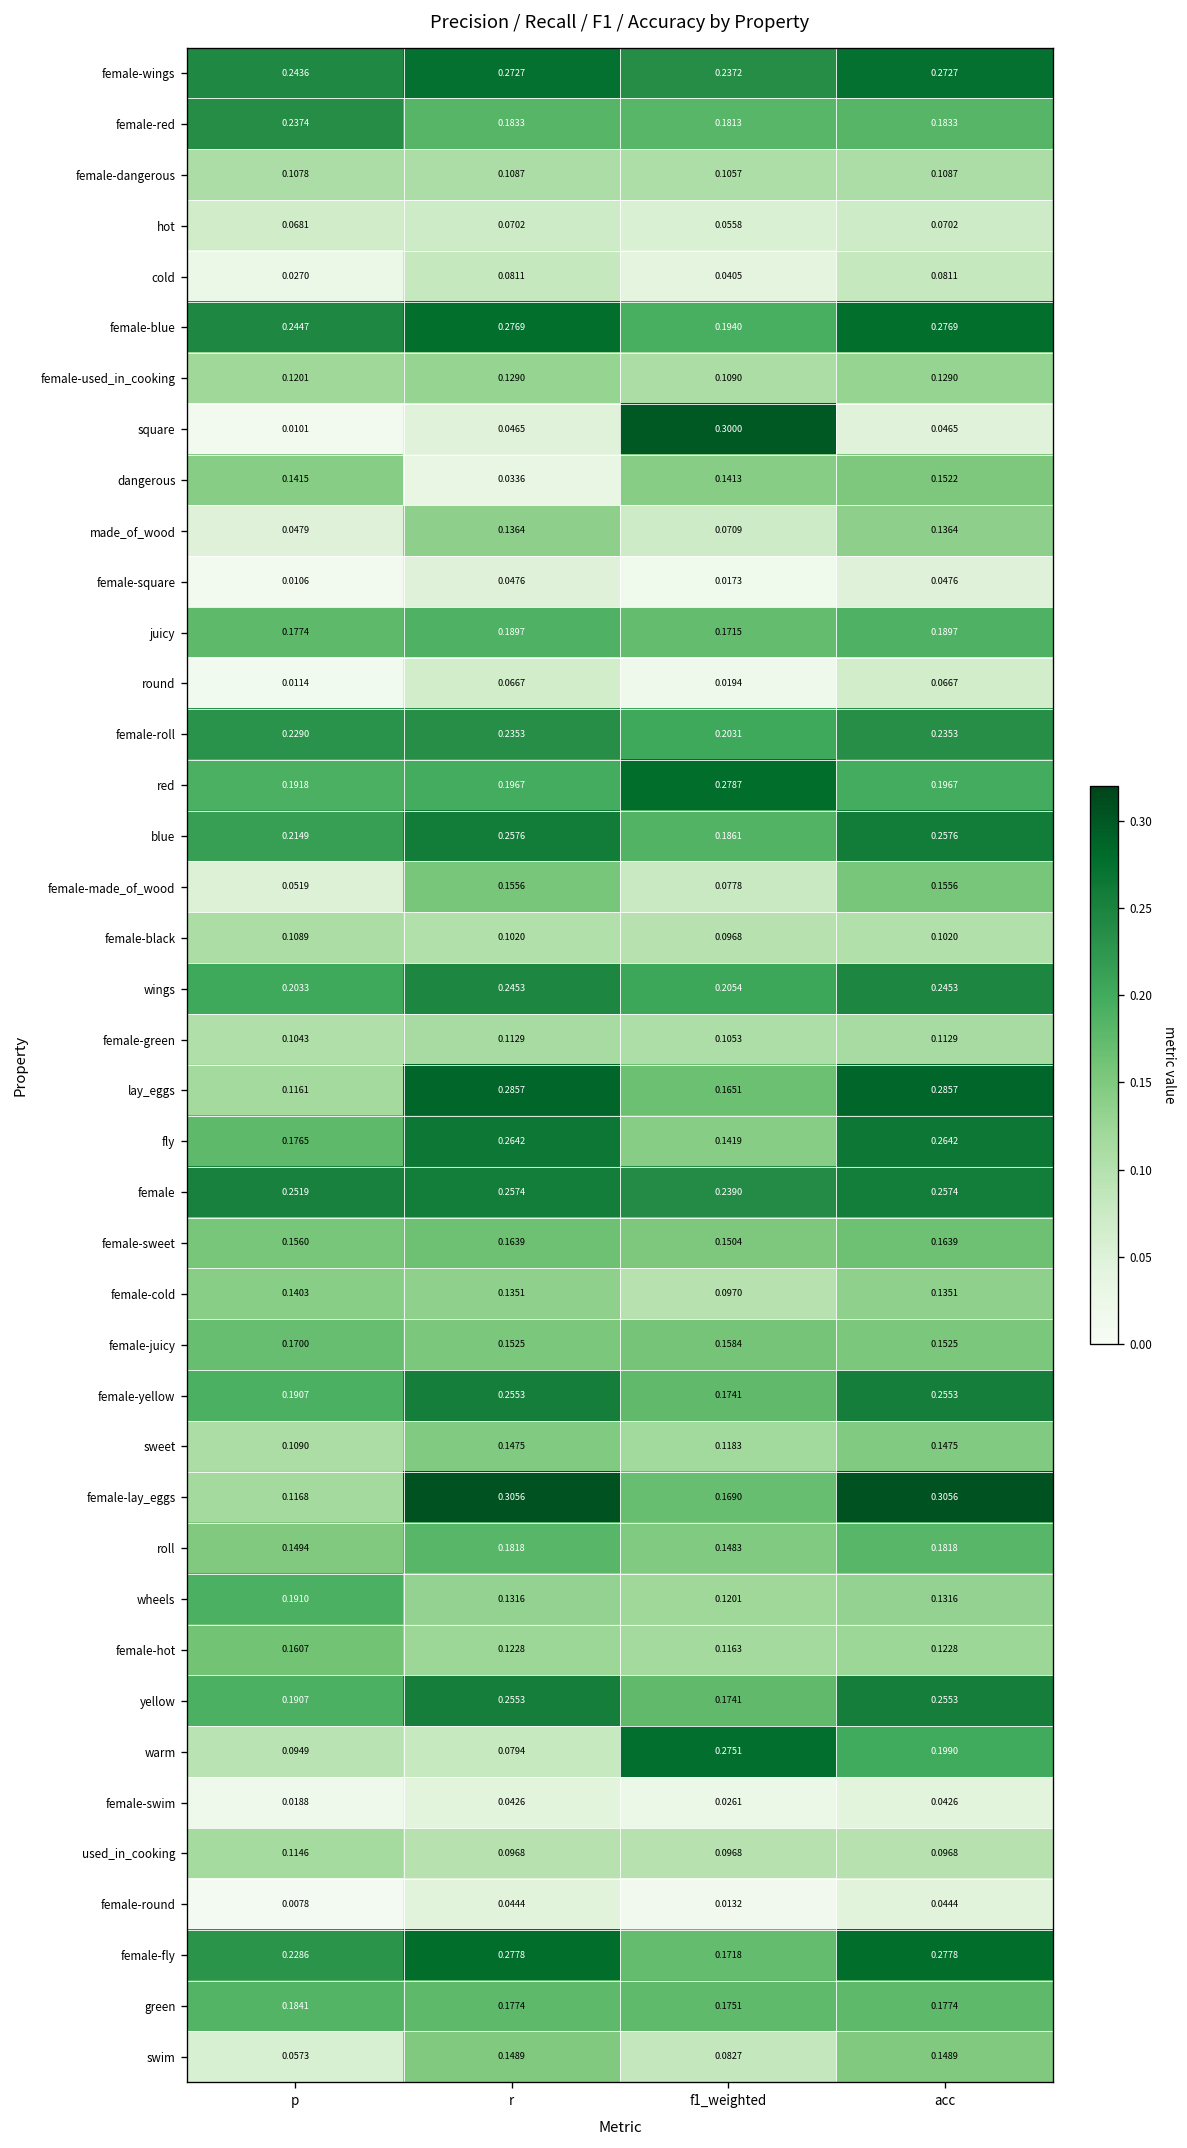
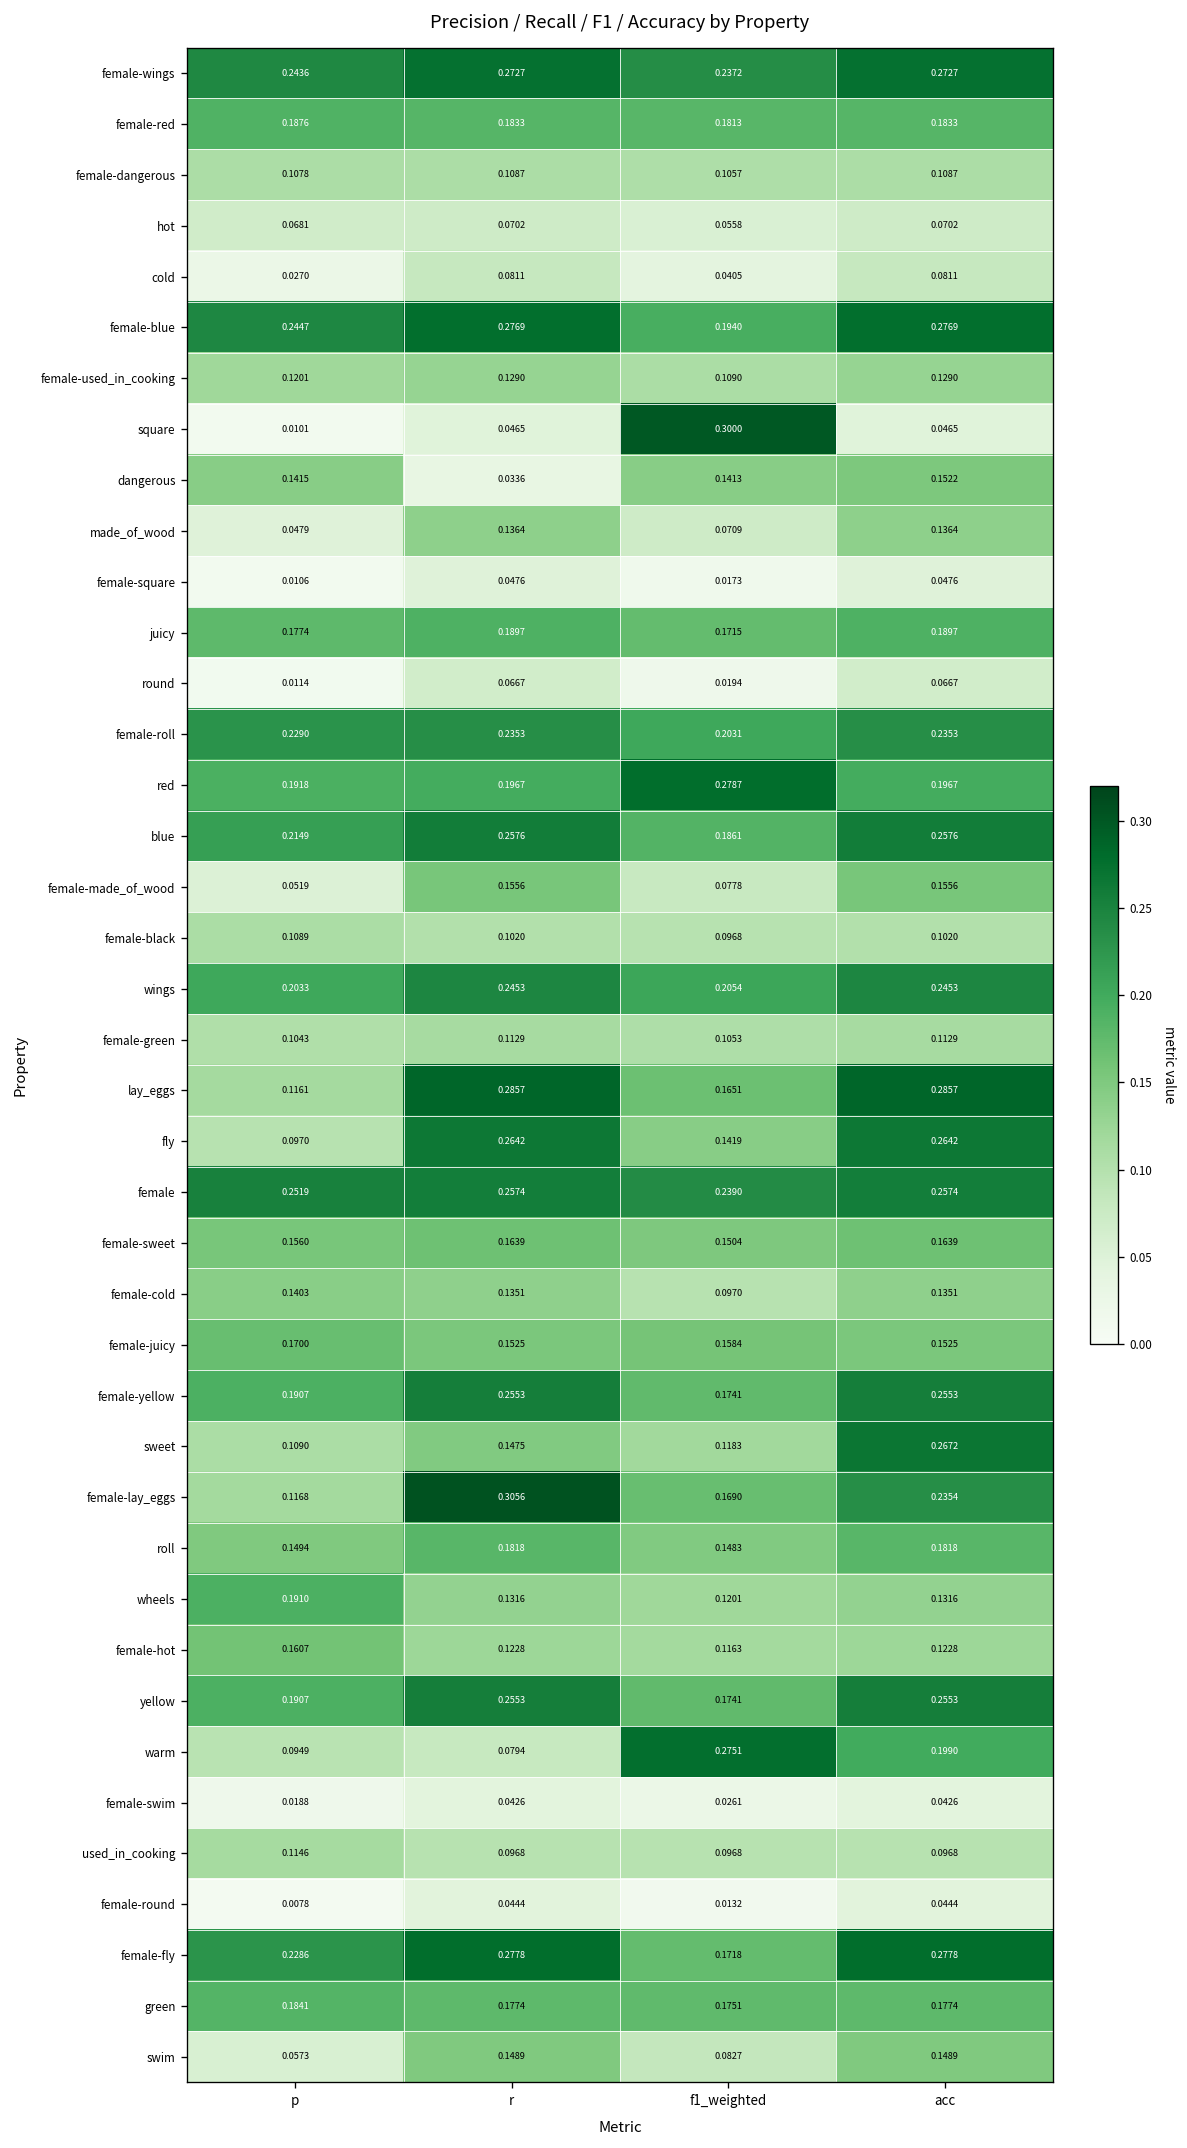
  {
    "female-wings": {
      "p": 0.2436,
      "r": 0.2727,
      "f1_weighted": 0.2372,
      "acc": 0.2727
    },
    "female-red": {
-     "p": 0.2374,
+     "p": 0.1876,
      "r": 0.1833,
      "f1_weighted": 0.1813,
      "acc": 0.1833
    },
    "female-dangerous": {
      "p": 0.1078,
      "r": 0.1087,
      "f1_weighted": 0.1057,
      "acc": 0.1087
    },
    "hot": {
      "p": 0.0681,
      "r": 0.0702,
      "f1_weighted": 0.0558,
      "acc": 0.0702
    },
    "cold": {
      "p": 0.0270,
      "r": 0.0811,
      "f1_weighted": 0.0405,
      "acc": 0.0811
    },
    "female-blue": {
      "p": 0.2447,
      "r": 0.2769,
      "f1_weighted": 0.1940,
      "acc": 0.2769
    },
    "female-used_in_cooking": {
      "p": 0.1201,
      "r": 0.1290,
      "f1_weighted": 0.1090,
      "acc": 0.1290
    },
    "square": {
      "p": 0.0101,
      "r": 0.0465,
      "f1_weighted": 0.3000,
      "acc": 0.0465
    },
    "dangerous": {
      "p": 0.1415,
      "r": 0.0336,
      "f1_weighted": 0.1413,
      "acc": 0.1522
    },
    "made_of_wood": {
      "p": 0.0479,
      "r": 0.1364,
      "f1_weighted": 0.0709,
      "acc": 0.1364
    },
    "female-square": {
      "p": 0.0106,
      "r": 0.0476,
      "f1_weighted": 0.0173,
      "acc": 0.0476
    },
    "juicy": {
      "p": 0.1774,
      "r": 0.1897,
      "f1_weighted": 0.1715,
      "acc": 0.1897
    },
    "round": {
      "p": 0.0114,
      "r": 0.0667,
      "f1_weighted": 0.0194,
      "acc": 0.0667
    },
    "female-roll": {
      "p": 0.2290,
      "r": 0.2353,
      "f1_weighted": 0.2031,
      "acc": 0.2353
    },
    "red": {
      "p": 0.1918,
      "r": 0.1967,
      "f1_weighted": 0.2787,
      "acc": 0.1967
    },
    "blue": {
      "p": 0.2149,
      "r": 0.2576,
      "f1_weighted": 0.1861,
      "acc": 0.2576
    },
    "female-made_of_wood": {
      "p": 0.0519,
      "r": 0.1556,
      "f1_weighted": 0.0778,
      "acc": 0.1556
    },
    "female-black": {
      "p": 0.1089,
      "r": 0.1020,
      "f1_weighted": 0.0968,
      "acc": 0.1020
    },
    "wings": {
      "p": 0.2033,
      "r": 0.2453,
      "f1_weighted": 0.2054,
      "acc": 0.2453
    },
    "female-green": {
      "p": 0.1043,
      "r": 0.1129,
      "f1_weighted": 0.1053,
      "acc": 0.1129
    },
    "lay_eggs": {
      "p": 0.1161,
      "r": 0.2857,
      "f1_weighted": 0.1651,
      "acc": 0.2857
    },
    "fly": {
-     "p": 0.1765,
+     "p": 0.0970,
      "r": 0.2642,
      "f1_weighted": 0.1419,
      "acc": 0.2642
    },
    "female": {
      "p": 0.2519,
      "r": 0.2574,
      "f1_weighted": 0.2390,
      "acc": 0.2574
    },
    "female-sweet": {
      "p": 0.1560,
      "r": 0.1639,
      "f1_weighted": 0.1504,
      "acc": 0.1639
    },
    "female-cold": {
      "p": 0.1403,
      "r": 0.1351,
      "f1_weighted": 0.0970,
      "acc": 0.1351
    },
    "female-juicy": {
      "p": 0.1700,
      "r": 0.1525,
      "f1_weighted": 0.1584,
      "acc": 0.1525
    },
    "female-yellow": {
      "p": 0.1907,
      "r": 0.2553,
      "f1_weighted": 0.1741,
      "acc": 0.2553
    },
    "sweet": {
      "p": 0.1090,
      "r": 0.1475,
      "f1_weighted": 0.1183,
-     "acc": 0.1475
+     "acc": 0.2672
    },
    "female-lay_eggs": {
      "p": 0.1168,
      "r": 0.3056,
      "f1_weighted": 0.1690,
-     "acc": 0.3056
+     "acc": 0.2354
    },
    "roll": {
      "p": 0.1494,
      "r": 0.1818,
      "f1_weighted": 0.1483,
      "acc": 0.1818
    },
    "wheels": {
      "p": 0.1910,
      "r": 0.1316,
      "f1_weighted": 0.1201,
      "acc": 0.1316
    },
    "female-hot": {
      "p": 0.1607,
      "r": 0.1228,
      "f1_weighted": 0.1163,
      "acc": 0.1228
    },
    "yellow": {
      "p": 0.1907,
      "r": 0.2553,
      "f1_weighted": 0.1741,
      "acc": 0.2553
    },
    "warm": {
      "p": 0.0949,
      "r": 0.0794,
      "f1_weighted": 0.2751,
      "acc": 0.1990
    },
    "female-swim": {
      "p": 0.0188,
      "r": 0.0426,
      "f1_weighted": 0.0261,
      "acc": 0.0426
    },
    "used_in_cooking": {
      "p": 0.1146,
      "r": 0.0968,
      "f1_weighted": 0.0968,
      "acc": 0.0968
    },
    "female-round": {
      "p": 0.0078,
      "r": 0.0444,
      "f1_weighted": 0.0132,
      "acc": 0.0444
    },
    "female-fly": {
      "p": 0.2286,
      "r": 0.2778,
      "f1_weighted": 0.1718,
      "acc": 0.2778
    },
    "green": {
      "p": 0.1841,
      "r": 0.1774,
      "f1_weighted": 0.1751,
      "acc": 0.1774
    },
    "swim": {
      "p": 0.0573,
      "r": 0.1489,
      "f1_weighted": 0.0827,
      "acc": 0.1489
    }
  }
